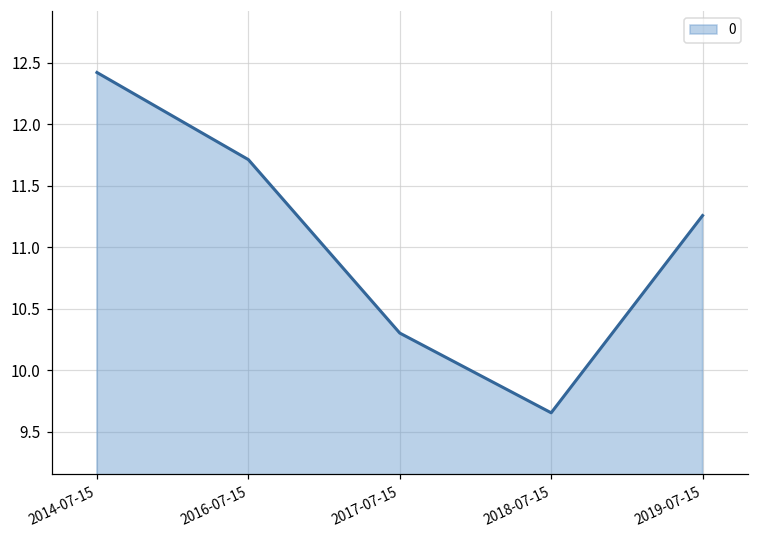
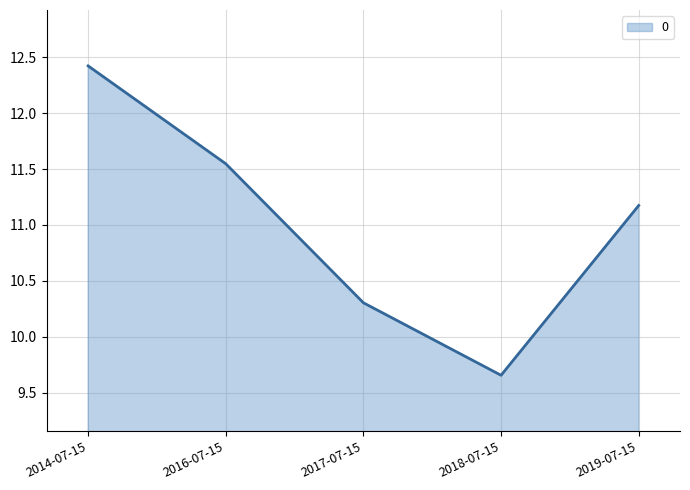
  {
    "2014-07-15": 12.42,
-   "2016-07-15": 11.71,
+   "2016-07-15": 11.55,
    "2017-07-15": 10.30,
    "2018-07-15": 9.66,
-   "2019-07-15": 11.26
+   "2019-07-15": 11.17
  }
